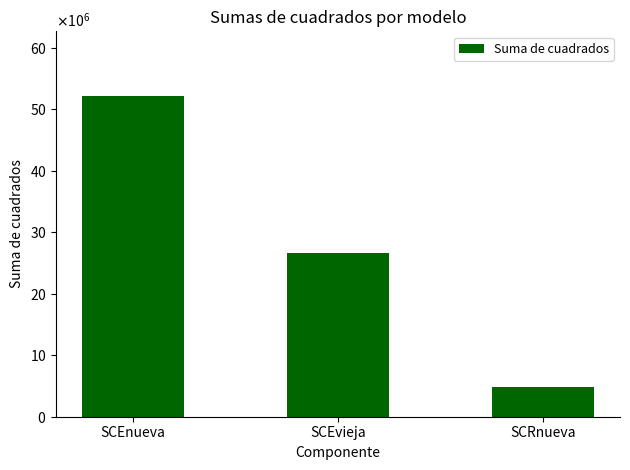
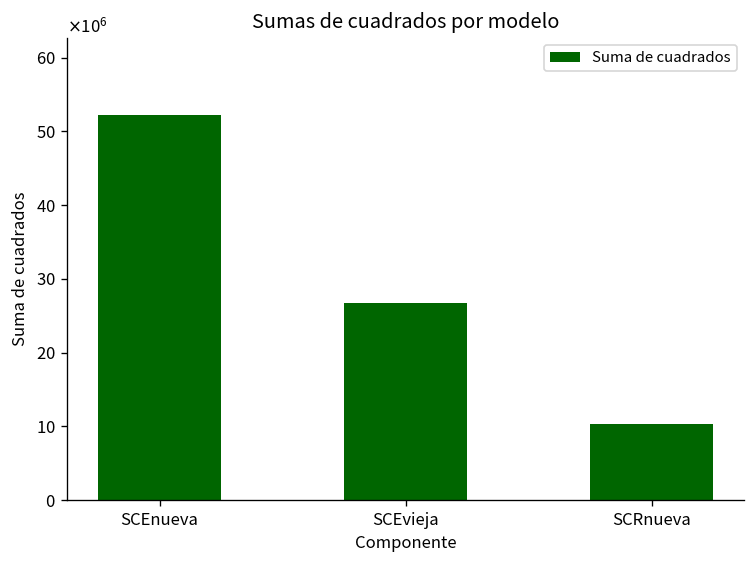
  {
    "SCEnueva": 52000000,
    "SCEvieja": 27000000,
-   "SCRnueva": 5000000
+   "SCRnueva": 10000000
  }
